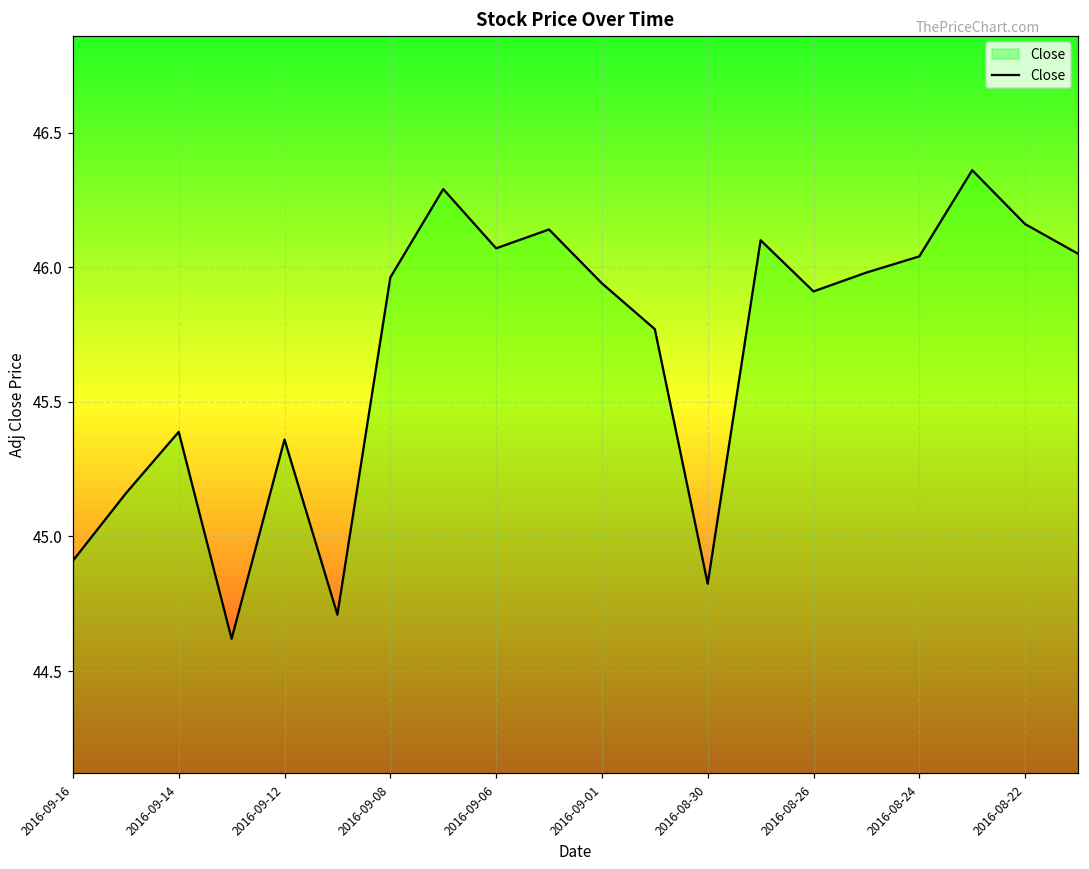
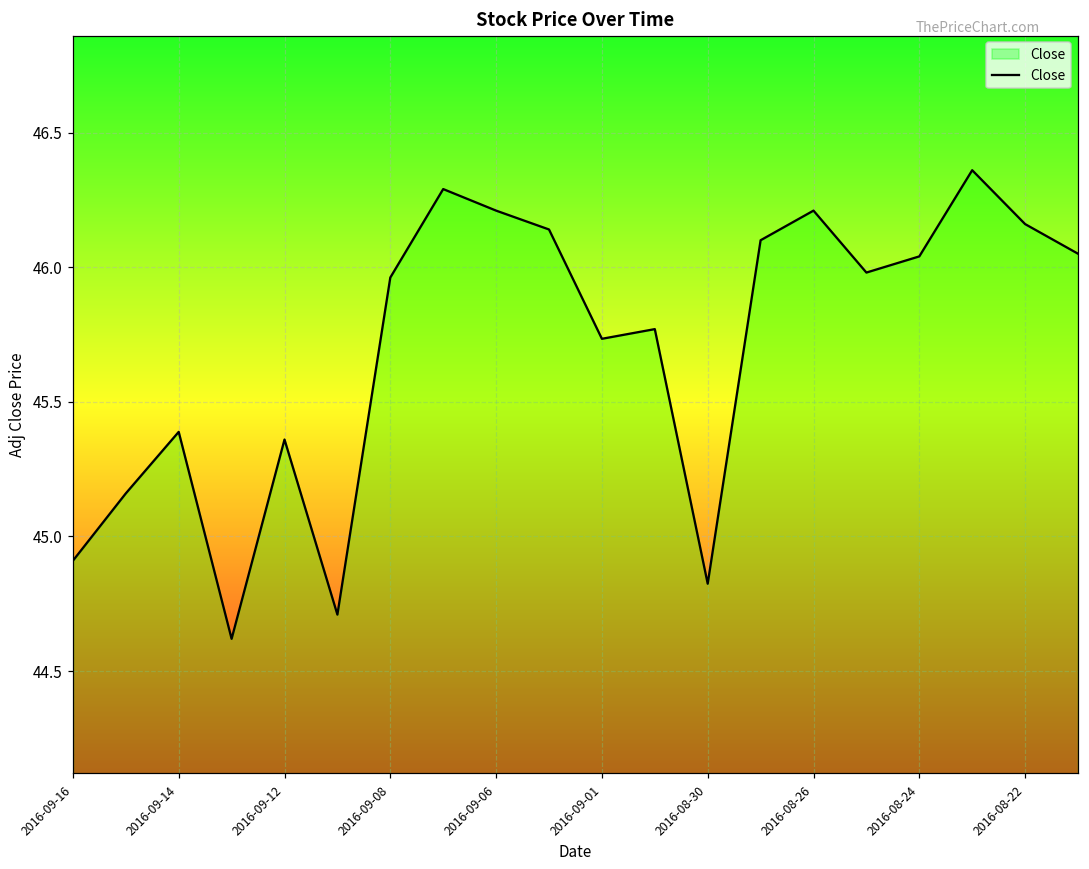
  {
    "2016-09-16": 44.91,
    "2016-09-14": 45.39,
    "2016-09-12": 45.36,
    "2016-09-08": 45.96,
-   "2016-09-06": 46.07,
-   "2016-09-01": 45.94,
+   "2016-09-06": 46.21,
+   "2016-09-01": 45.73,
    "2016-08-30": 44.82,
-   "2016-08-26": 45.91,
+   "2016-08-26": 46.21,
    "2016-08-24": 46.04,
    "2016-08-22": 46.16
  }
